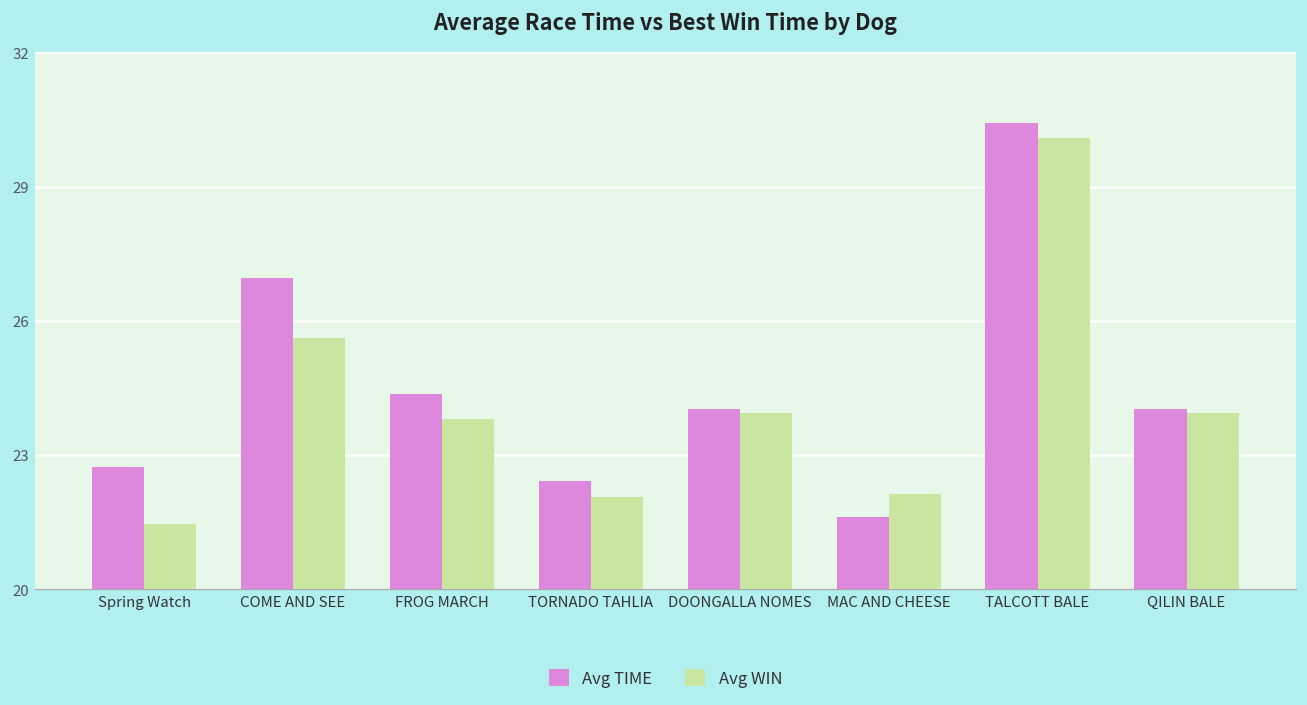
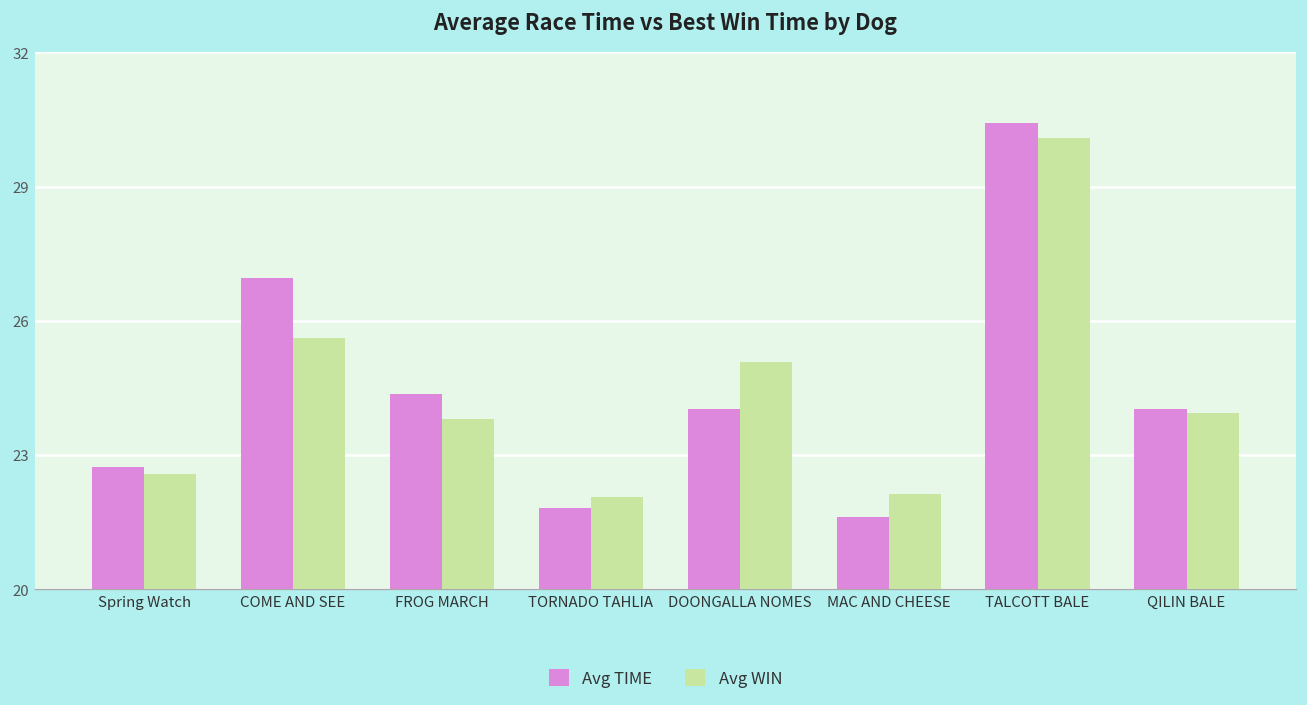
  {
    "Avg TIME": {
      "Spring Watch": 22.7,
      "COME AND SEE": 26.9,
      "FROG MARCH": 24.4,
-     "TORNADO TAHLIA": 22.4,
+     "TORNADO TAHLIA": 21.8,
      "DOONGALLA NOMES": 24.0,
      "MAC AND CHEESE": 21.6,
      "TALCOTT BALE": 30.4,
      "QILIN BALE": 24.0
    },
    "Avg WIN": {
-     "Spring Watch": 21.5,
+     "Spring Watch": 22.6,
      "COME AND SEE": 25.6,
      "FROG MARCH": 23.8,
      "TORNADO TAHLIA": 22.1,
-     "DOONGALLA NOMES": 23.9,
+     "DOONGALLA NOMES": 25.1,
      "MAC AND CHEESE": 22.1,
      "TALCOTT BALE": 30.1,
      "QILIN BALE": 23.9
    }
  }
